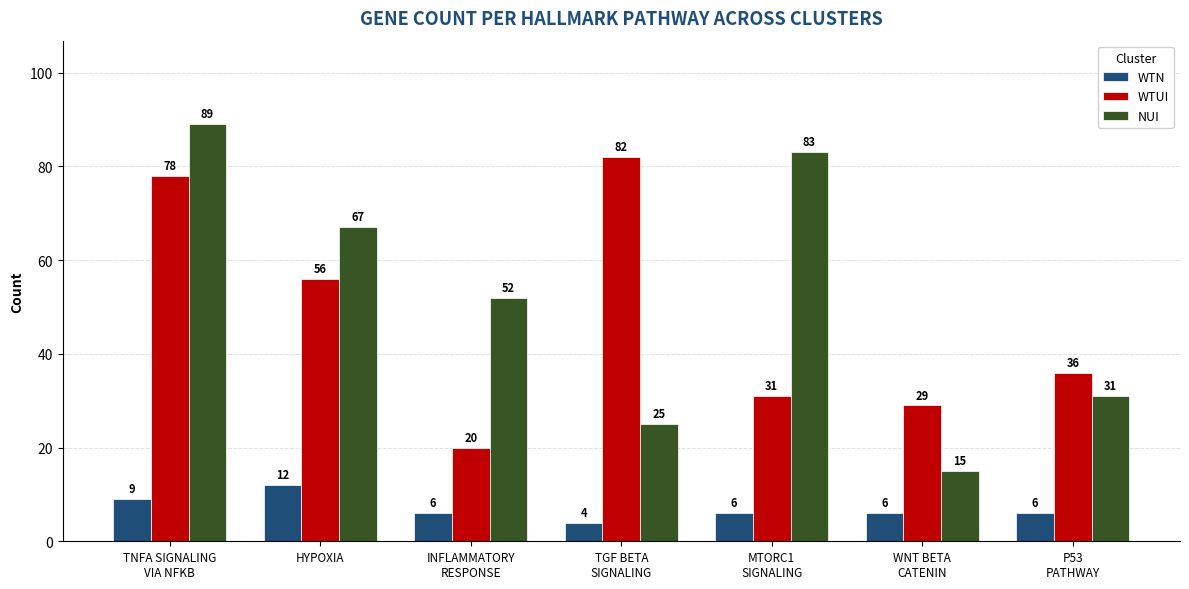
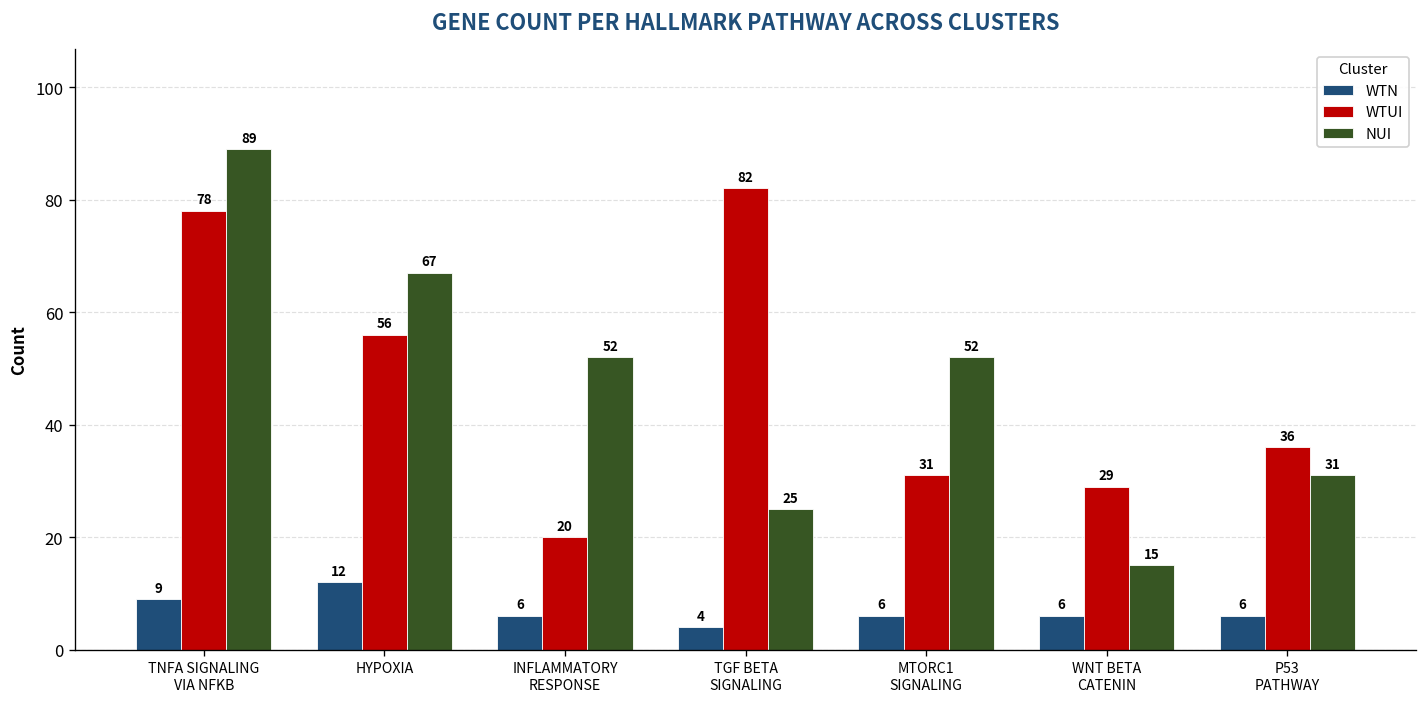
  {
    "WTN": {
      "TNFA SIGNALING VIA NFKB": 9,
      "HYPOXIA": 12,
      "INFLAMMATORY RESPONSE": 6,
      "TGF BETA SIGNALING": 4,
      "MTORC1 SIGNALING": 6,
      "WNT BETA CATENIN": 6,
      "P53 PATHWAY": 6
    },
    "WTUI": {
      "TNFA SIGNALING VIA NFKB": 78,
      "HYPOXIA": 56,
      "INFLAMMATORY RESPONSE": 20,
      "TGF BETA SIGNALING": 82,
      "MTORC1 SIGNALING": 31,
      "WNT BETA CATENIN": 29,
      "P53 PATHWAY": 36
    },
    "NUI": {
      "TNFA SIGNALING VIA NFKB": 89,
      "HYPOXIA": 67,
      "INFLAMMATORY RESPONSE": 52,
      "TGF BETA SIGNALING": 25,
-     "MTORC1 SIGNALING": 83,
+     "MTORC1 SIGNALING": 52,
      "WNT BETA CATENIN": 15,
      "P53 PATHWAY": 31
    }
  }
